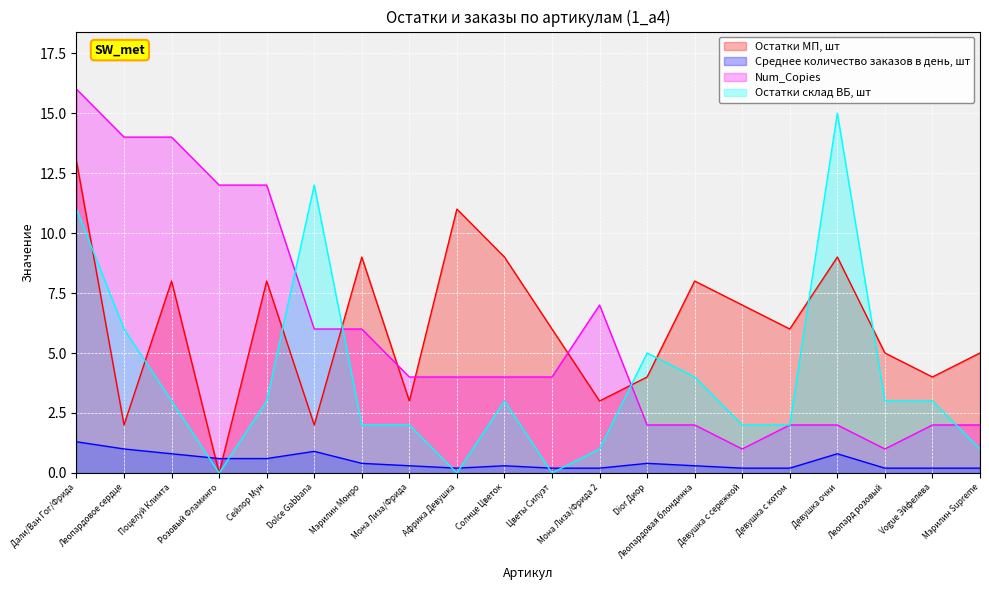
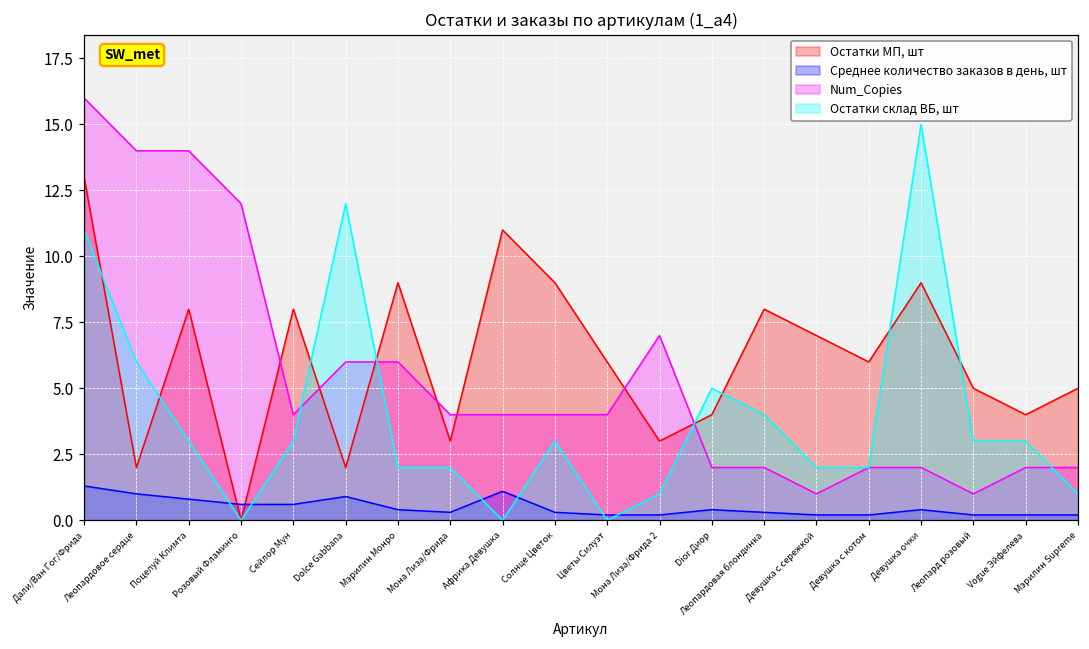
  {
    "Остатки МП, шт": {
      "Дали/Ван Гог/Фрида": 13.0,
      "Леопардовое сердце": 2.0,
      "Поцелуй Климта": 8.0,
      "Сейлор Мун": 8.0,
      "Dolce Gabbana": 2.0,
      "Мэрилин Монро": 9.0,
      "Мона Лиза/Фрида": 3.0,
      "Африка Девушка": 11.0,
      "Солнце Цветок": 9.0,
      "Цветы Силуэт": 6.0,
      "Мона Лиза/Фрида 2": 3.0,
      "Dior Диор": 4.0,
      "Леопардовая блондинка": 8.0,
      "Девушка с сережкой": 7.0,
      "Девушка с котом": 6.0,
      "Девушка очки": 9.0,
      "Леопард розовый": 5.0,
      "Vogue Эйфелева": 4.0,
      "Мэрилин Supreme": 5.0
    },
    "Среднее количество заказов в день, шт": {
      "Дали/Ван Гог/Фрида": 1.3,
      "Леопардовое сердце": 1.0,
      "Поцелуй Климта": 0.8,
      "Розовый Фламинго": 0.6,
      "Сейлор Мун": 0.6,
      "Dolce Gabbana": 0.9,
      "Мэрилин Монро": 0.4,
      "Мона Лиза/Фрида": 0.3,
-     "Африка Девушка": 0.2,
+     "Африка Девушка": 1.1,
      "Солнце Цветок": 0.3,
      "Цветы Силуэт": 0.2,
      "Мона Лиза/Фрида 2": 0.2,
      "Dior Диор": 0.4,
      "Леопардовая блондинка": 0.3,
      "Девушка с сережкой": 0.2,
      "Девушка с котом": 0.2,
-     "Девушка очки": 0.8,
+     "Девушка очки": 0.4,
      "Леопард розовый": 0.2,
      "Vogue Эйфелева": 0.2,
      "Мэрилин Supreme": 0.2
    },
    "Num_Copies": {
      "Дали/Ван Гог/Фрида": 16,
      "Леопардовое сердце": 14,
      "Поцелуй Климта": 14,
      "Розовый Фламинго": 12,
-     "Сейлор Мун": 12,
+     "Сейлор Мун": 4,
      "Dolce Gabbana": 6,
      "Мэрилин Монро": 6,
      "Мона Лиза/Фрида": 4,
      "Африка Девушка": 4,
      "Солнце Цветок": 4,
      "Цветы Силуэт": 4,
      "Мона Лиза/Фрида 2": 7,
      "Dior Диор": 2,
      "Леопардовая блондинка": 2,
      "Девушка с сережкой": 1,
      "Девушка очки": 2,
      "Леопард розовый": 1,
      "Vogue Эйфелева": 2,
      "Мэрилин Supreme": 2
    },
    "Остатки склад ВБ, шт": {
      "Дали/Ван Гог/Фрида": 11.0,
      "Леопардовое сердце": 6.0,
      "Поцелуй Климта": 3.0,
      "Сейлор Мун": 3.0,
      "Dolce Gabbana": 12.0,
      "Мэрилин Монро": 2.0,
      "Мона Лиза/Фрида": 2.0,
      "Африка Девушка": 0.0,
      "Солнце Цветок": 3.0,
      "Цветы Силуэт": 0.0,
      "Мона Лиза/Фрида 2": 1.0,
      "Dior Диор": 5.0,
      "Леопардовая блондинка": 4.0,
      "Девушка с сережкой": 2.0,
      "Девушка очки": 15.0,
      "Леопард розовый": 3.0,
      "Vogue Эйфелева": 3.0,
      "Мэрилин Supreme": 1.0
    }
  }
